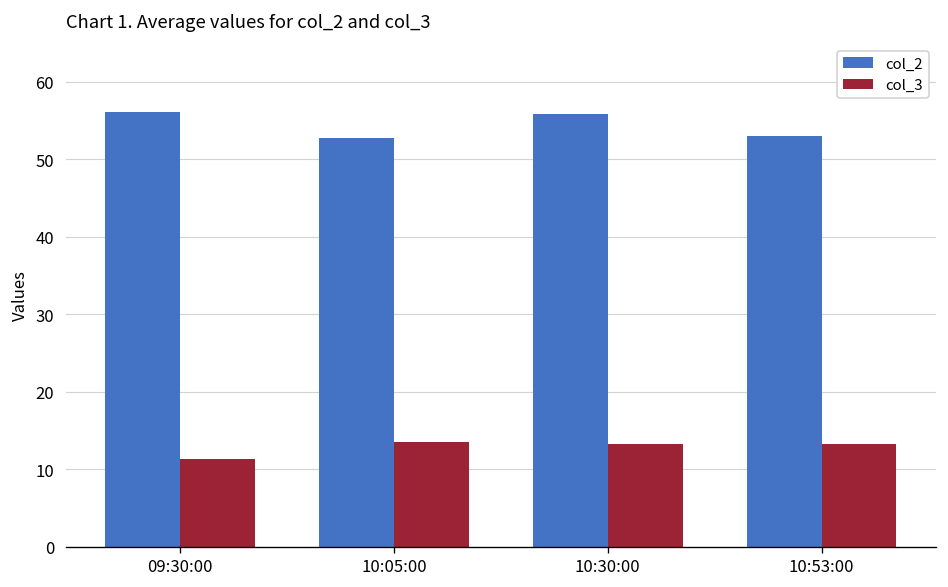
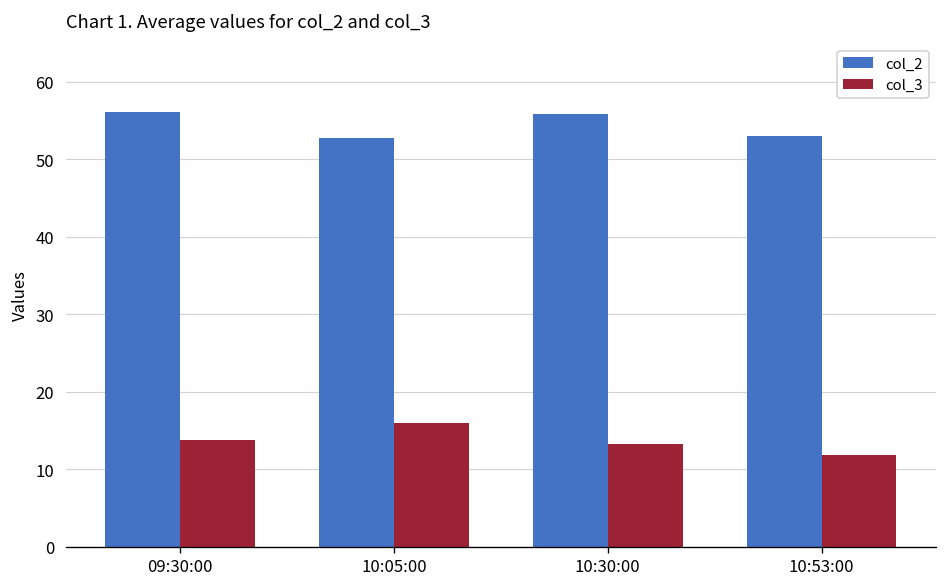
  {
    "col_2": {
      "09:30:00": 56,
      "10:05:00": 53,
      "10:30:00": 56,
      "10:53:00": 53
    },
    "col_3": {
-     "09:30:00": 11,
-     "10:05:00": 14,
+     "09:30:00": 14,
+     "10:05:00": 16,
      "10:30:00": 13,
-     "10:53:00": 13
+     "10:53:00": 12
    }
  }
